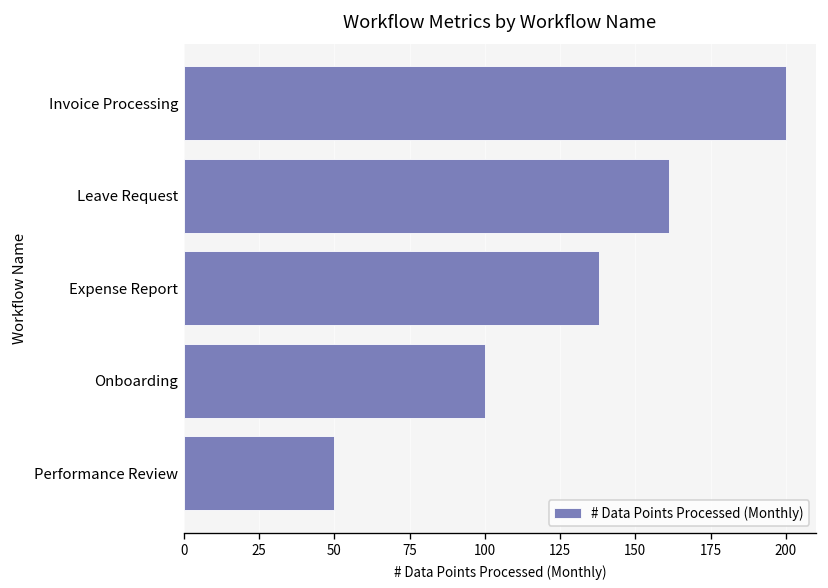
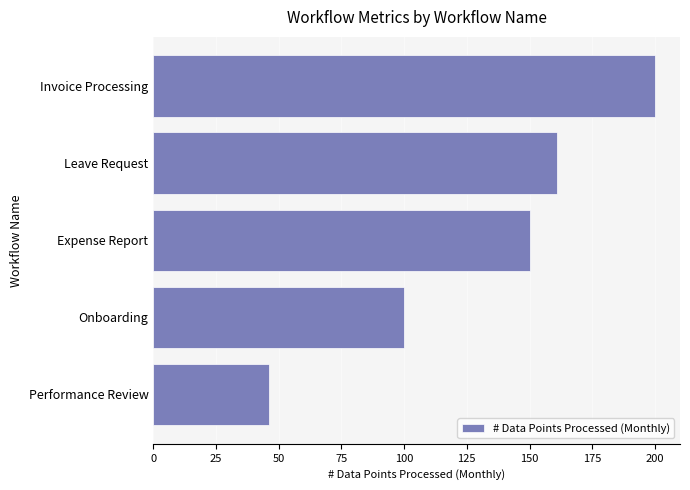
  {
    "Invoice Processing": 200,
    "Leave Request": 161,
-   "Expense Report": 138,
+   "Expense Report": 150,
    "Onboarding": 100,
-   "Performance Review": 50
+   "Performance Review": 46
  }
